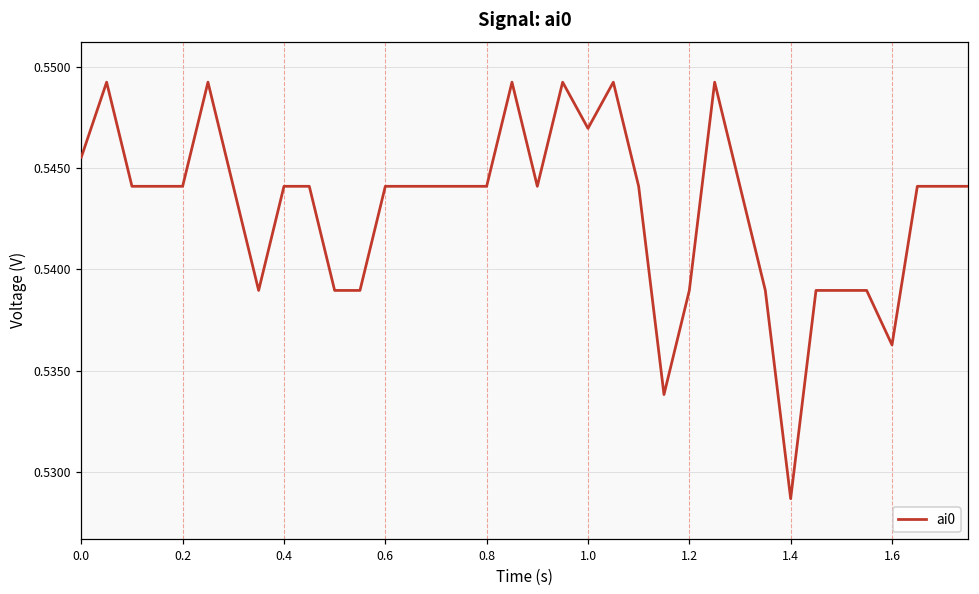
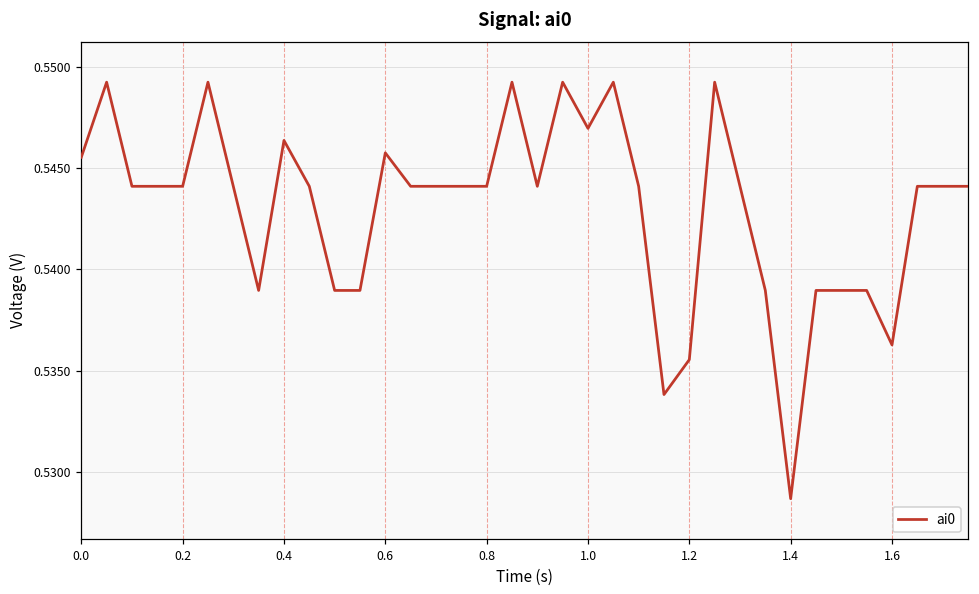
  {
    "0.0": 0.5455,
    "0.2": 0.5441,
-   "0.4": 0.5441,
-   "0.6": 0.5441,
+   "0.4": 0.5464,
+   "0.6": 0.5458,
    "0.8": 0.5441,
    "1.0": 0.5470,
-   "1.2": 0.5390,
+   "1.2": 0.5355,
    "1.4": 0.5287,
    "1.6": 0.5363
  }
